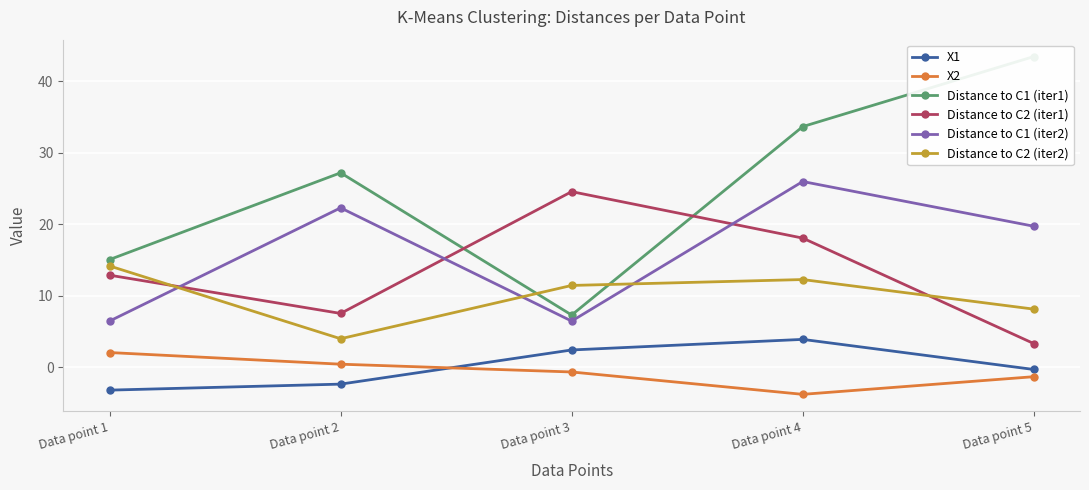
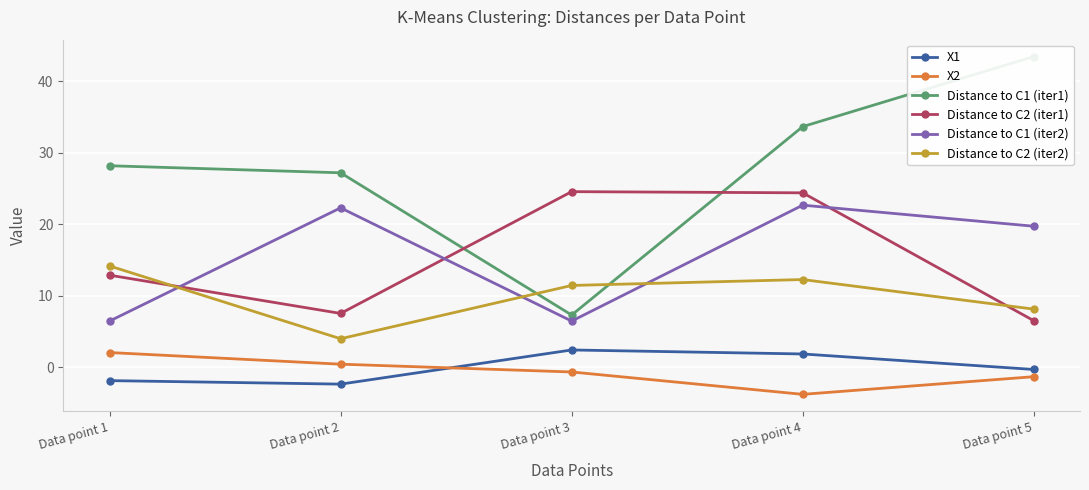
  {
    "X1": {
-     "Data point 1": -3,
+     "Data point 1": -2,
      "Data point 2": -2,
      "Data point 3": 2,
-     "Data point 4": 4,
+     "Data point 4": 2,
      "Data point 5": 0
    },
    "Distance to C1 (iter1)": {
-     "Data point 1": 15,
+     "Data point 1": 28,
      "Data point 2": 27,
      "Data point 3": 7,
      "Data point 4": 34
    },
    "Distance to C2 (iter1)": {
      "Data point 1": 13,
      "Data point 2": 8,
      "Data point 3": 25,
-     "Data point 4": 18,
-     "Data point 5": 3
+     "Data point 4": 24,
+     "Data point 5": 7
    },
    "Distance to C1 (iter2)": {
      "Data point 1": 6,
      "Data point 2": 22,
      "Data point 3": 6,
-     "Data point 4": 26,
+     "Data point 4": 23,
      "Data point 5": 20
    }
  }
